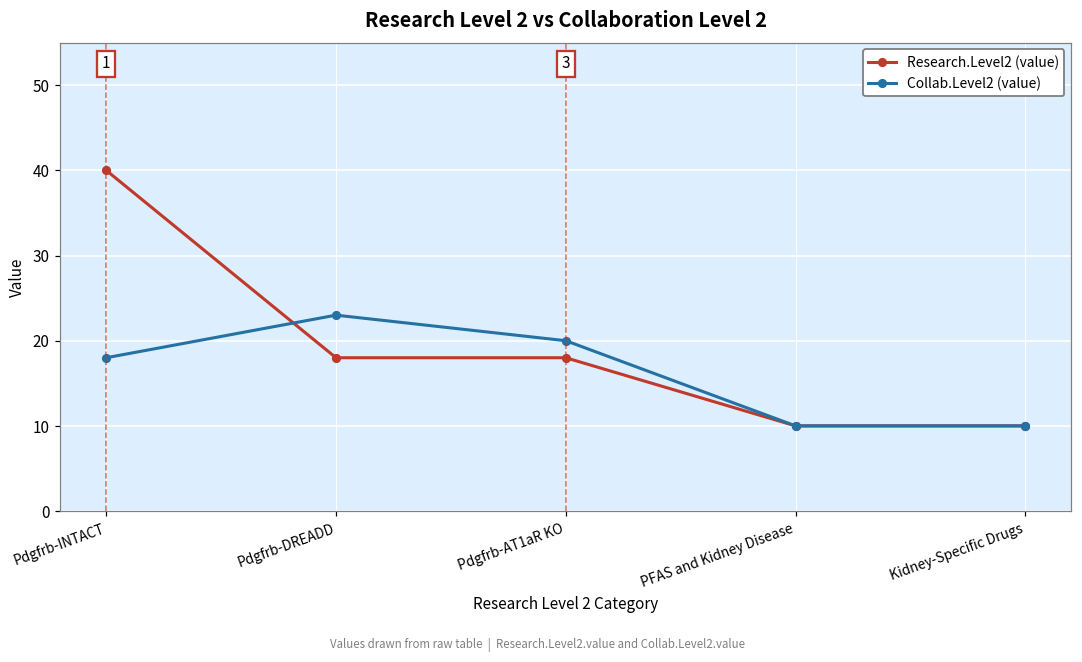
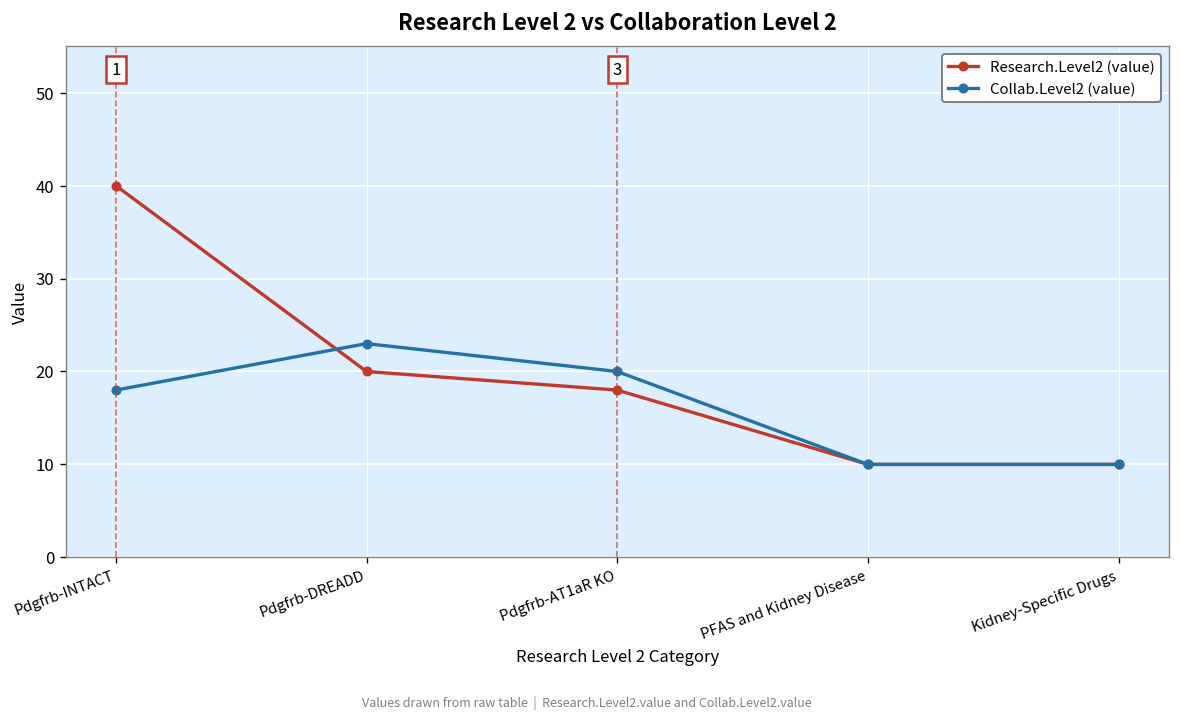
  {
    "Research.Level2 (value)": {
      "Pdgfrb-INTACT": 40,
-     "Pdgfrb-DREADD": 18,
+     "Pdgfrb-DREADD": 20,
      "Pdgfrb-AT1aR KO": 18
    },
    "Collab.Level2 (value)": {
      "Pdgfrb-INTACT": 18,
      "Pdgfrb-DREADD": 23,
      "Pdgfrb-AT1aR KO": 20
    }
  }
